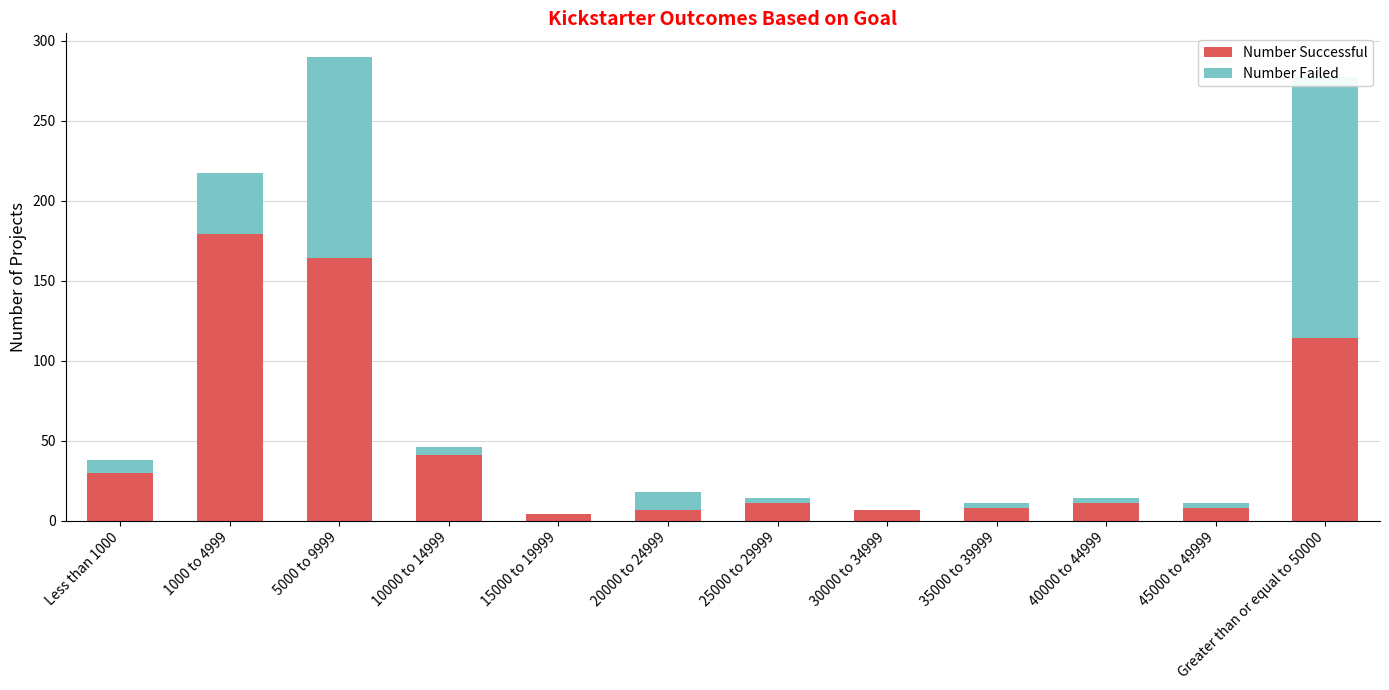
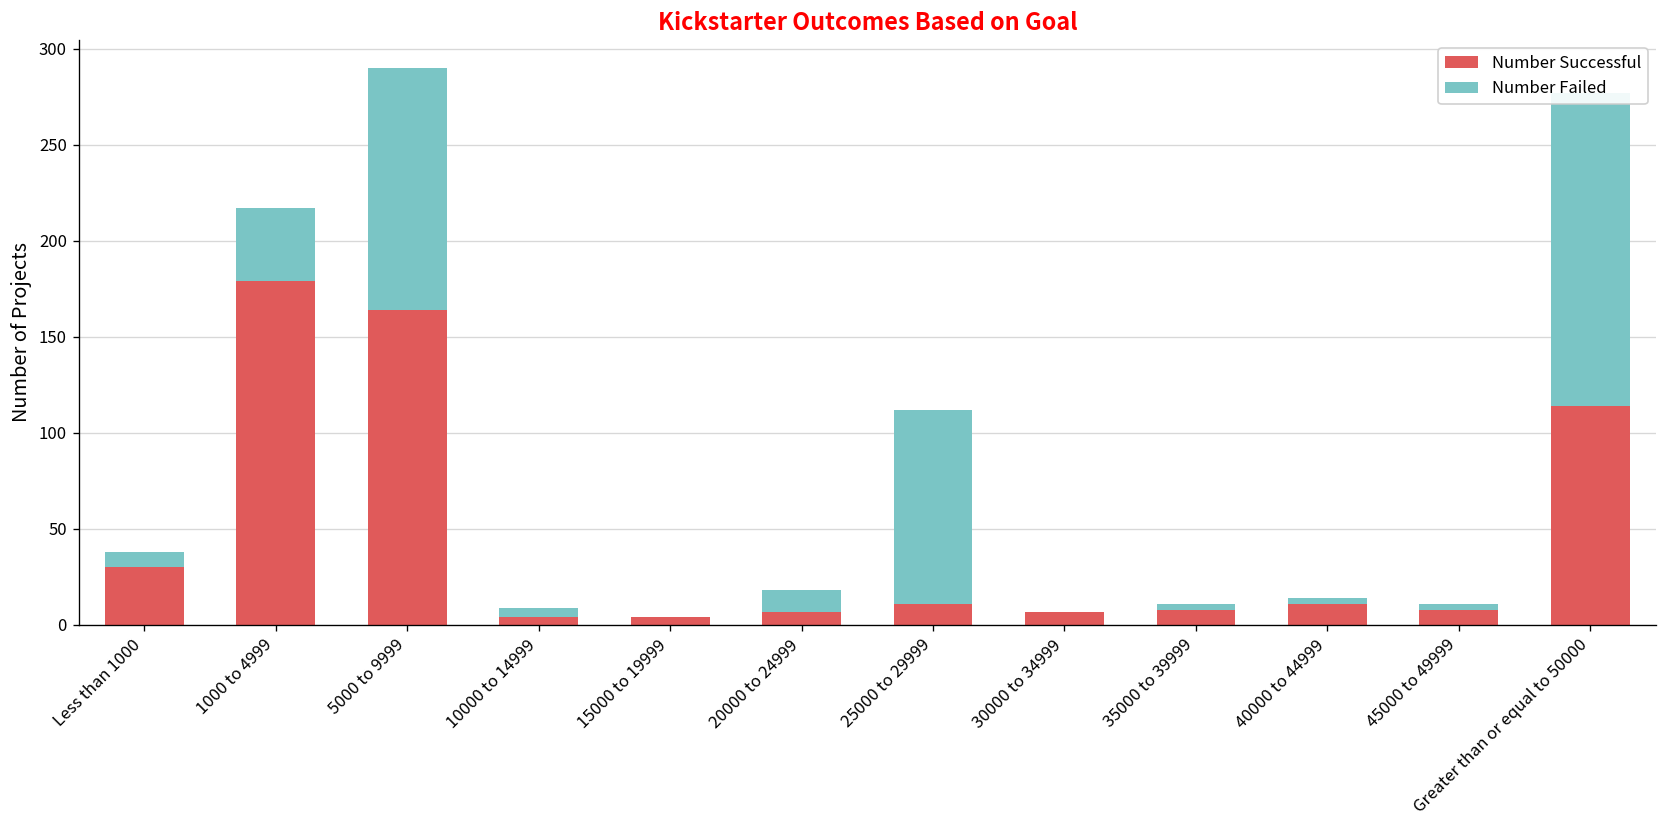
  {
    "Number Successful": {
      "Less than 1000": 30,
      "1000 to 4999": 179,
      "5000 to 9999": 164,
-     "10000 to 14999": 41,
+     "10000 to 14999": 4,
      "15000 to 19999": 4,
      "20000 to 24999": 7,
      "25000 to 29999": 11,
      "30000 to 34999": 7,
      "35000 to 39999": 8,
      "40000 to 44999": 11,
      "45000 to 49999": 8,
      "Greater than or equal to 50000": 114
    },
    "Number Failed": {
      "Less than 1000": 8,
      "1000 to 4999": 38,
      "5000 to 9999": 126,
      "10000 to 14999": 5,
      "15000 to 19999": 0,
      "20000 to 24999": 11,
-     "25000 to 29999": 3,
+     "25000 to 29999": 101,
      "30000 to 34999": 0,
      "35000 to 39999": 3,
      "40000 to 44999": 3,
      "45000 to 49999": 3
    }
  }
